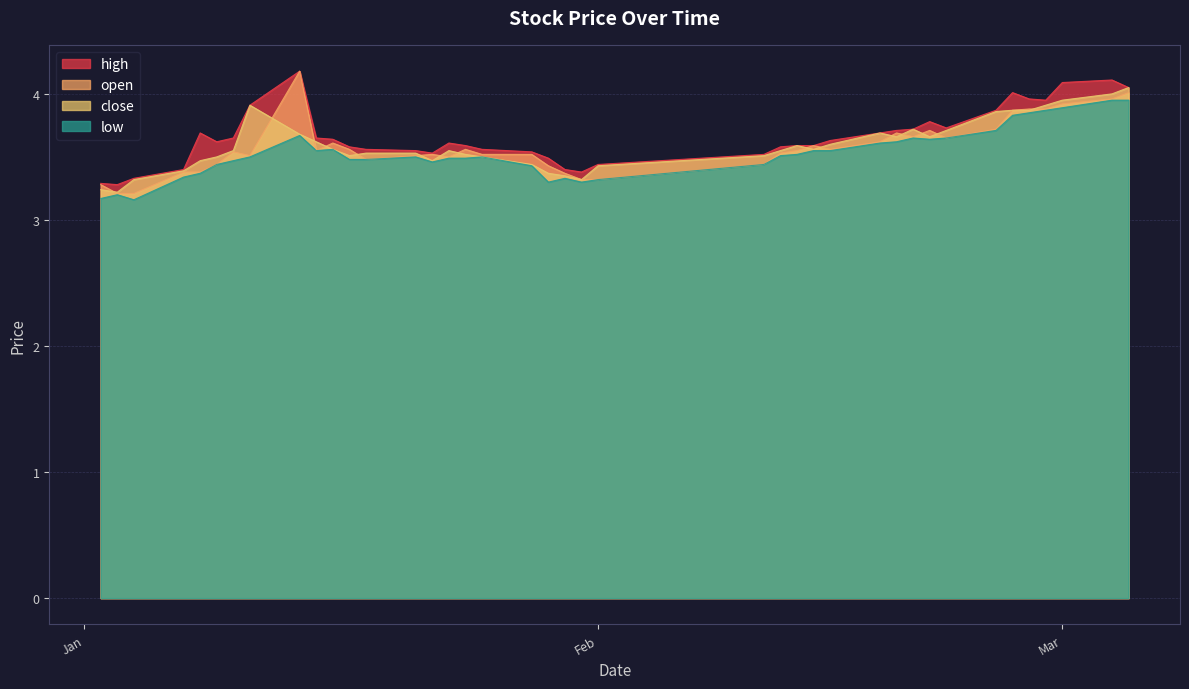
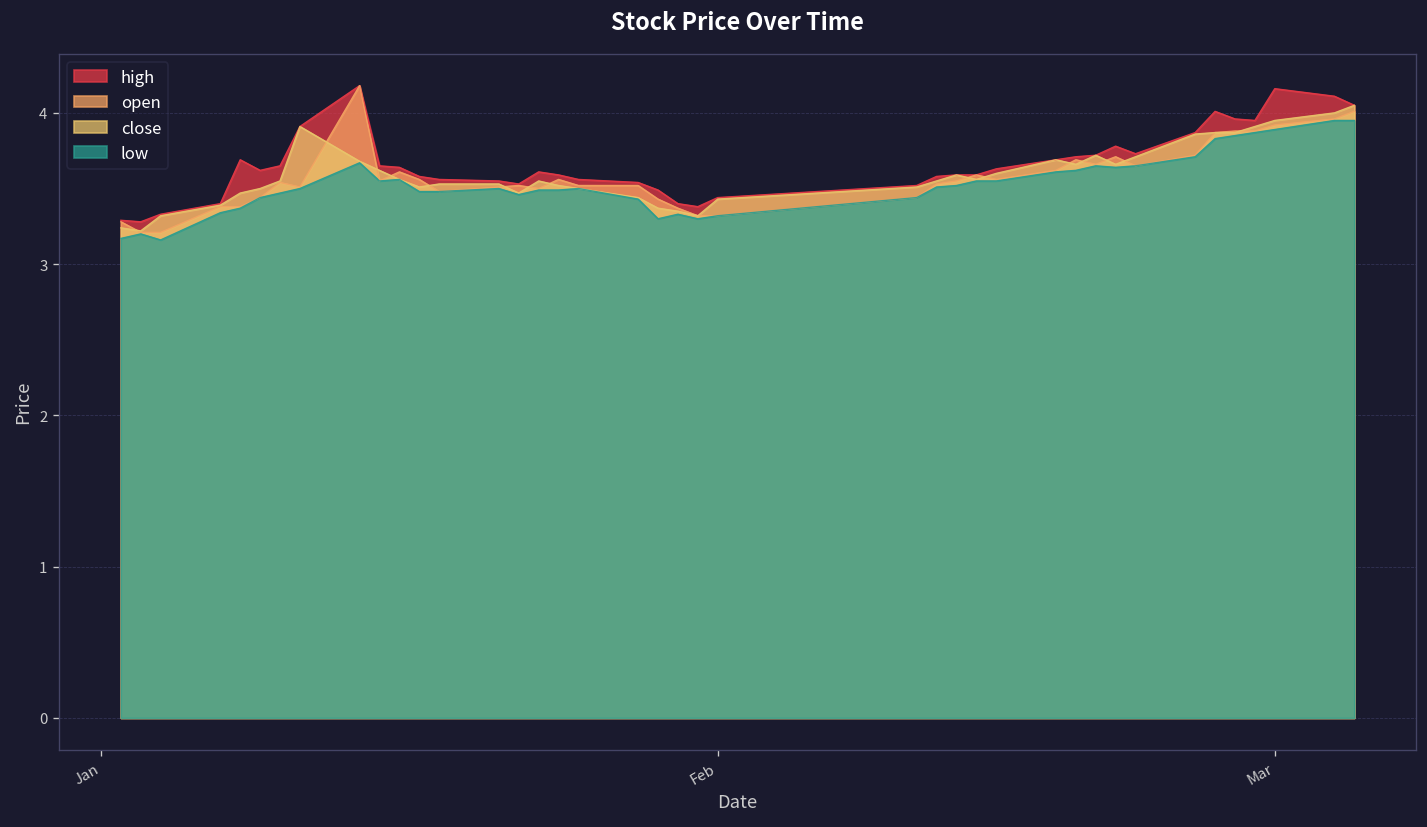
  {
    "high": {
-     "Mar": 4.09
+     "Mar": 4.16
    },
    "low": {
      "Mar": 3.89
    }
  }
